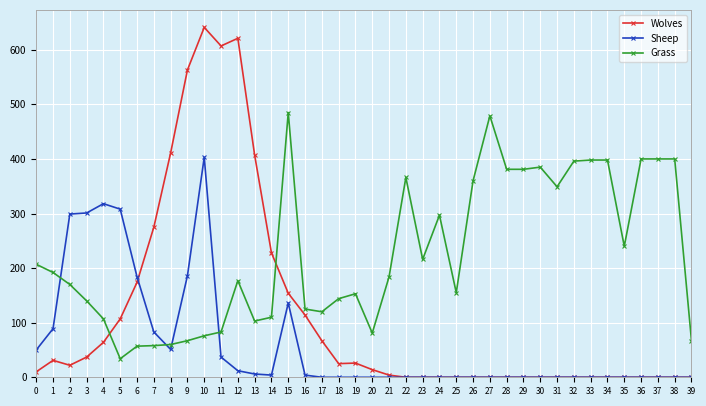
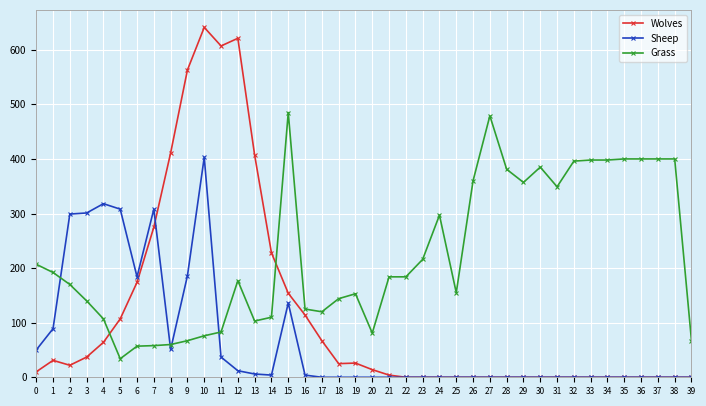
  {
    "Wolves": {
      "0": 10,
      "1": 30,
      "2": 20,
      "3": 40,
      "4": 60,
      "5": 110,
      "6": 170,
      "7": 280,
      "8": 410,
      "9": 560,
      "10": 640,
      "11": 610,
      "12": 620,
      "13": 410,
      "14": 230,
      "15": 150,
      "16": 110,
      "17": 70,
      "18": 30,
      "19": 30,
      "20": 10
    },
    "Sheep": {
      "0": 50,
      "1": 90,
      "2": 300,
      "3": 300,
      "4": 320,
      "5": 310,
      "6": 180,
-     "7": 80,
+     "7": 310,
      "8": 50,
      "9": 190,
      "10": 400,
      "11": 40,
      "12": 10,
      "13": 10,
      "14": 0,
      "15": 140,
      "16": 0,
      "17": 0,
      "18": 0,
      "19": 0,
      "20": 0
    },
    "Grass": {
      "0": 210,
      "1": 190,
      "2": 170,
      "3": 140,
      "4": 110,
      "5": 30,
      "6": 60,
      "7": 60,
      "8": 60,
      "9": 70,
      "10": 80,
      "11": 80,
      "12": 180,
      "13": 100,
      "14": 110,
      "15": 490,
      "16": 130,
      "17": 120,
      "18": 140,
      "19": 150,
      "20": 80,
      "21": 180,
-     "22": 370,
+     "22": 180,
      "23": 220,
      "24": 300,
      "25": 160,
      "26": 360,
      "27": 480,
      "28": 380,
-     "29": 380,
+     "29": 360,
      "30": 390,
      "31": 350,
      "32": 400,
      "33": 400,
      "34": 400,
-     "35": 240,
+     "35": 400,
      "36": 400,
      "37": 400,
      "38": 400,
      "39": 70
    }
  }
